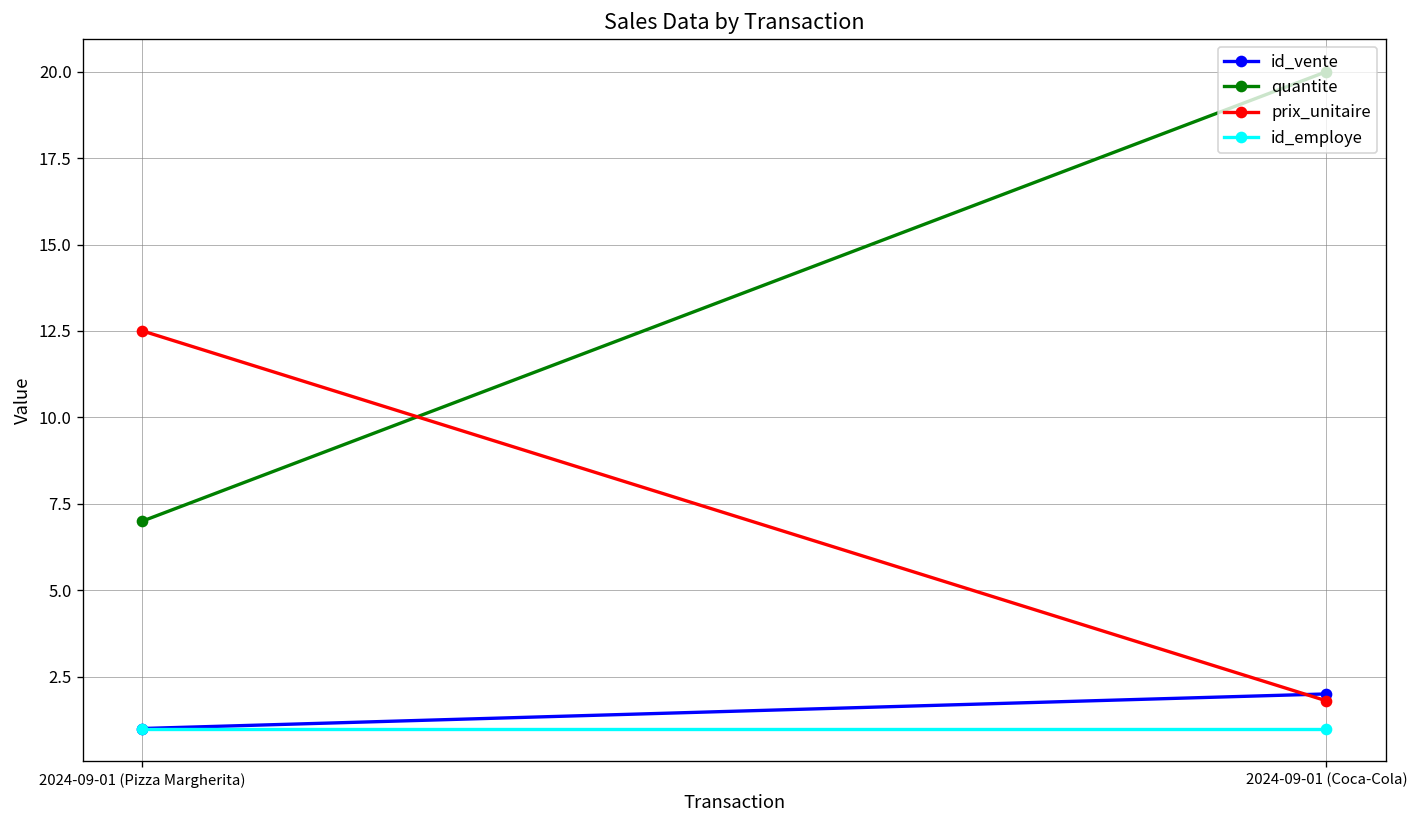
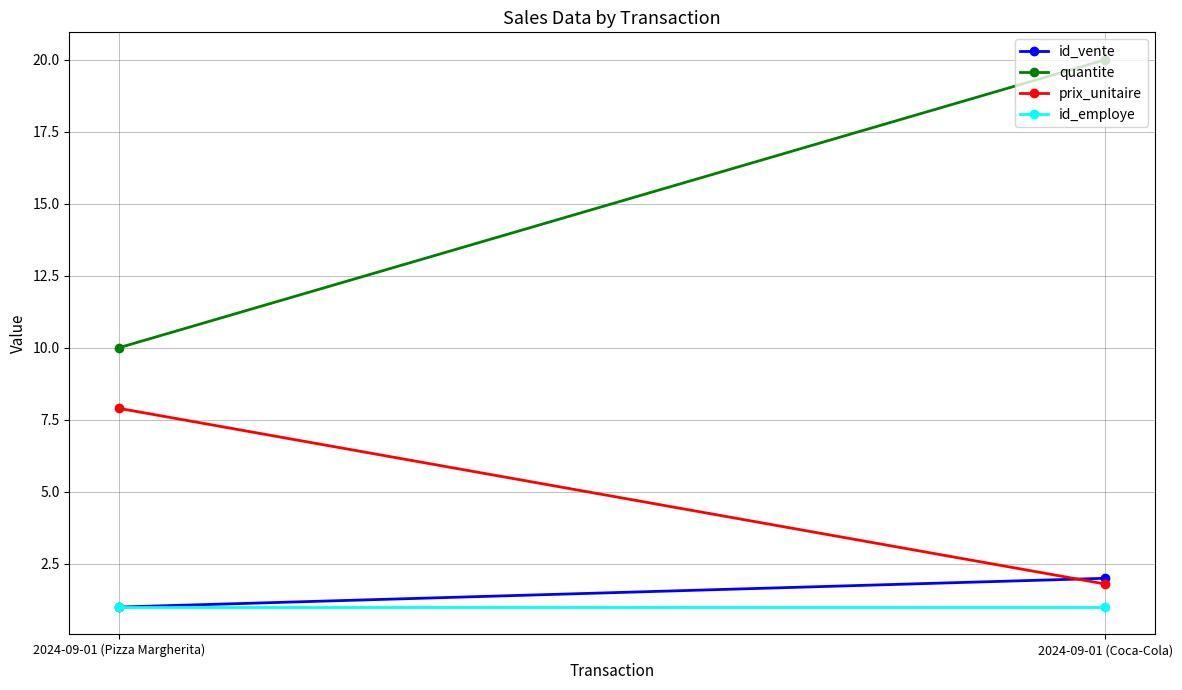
  {
    "id_vente": {
      "2024-09-01 (Coca-Cola)": 2.0
    },
    "quantite": {
-     "2024-09-01 (Pizza Margherita)": 7
+     "2024-09-01 (Pizza Margherita)": 10
    },
    "prix_unitaire": {
-     "2024-09-01 (Pizza Margherita)": 12.5,
+     "2024-09-01 (Pizza Margherita)": 7.9,
      "2024-09-01 (Coca-Cola)": 1.8
    },
    "id_employe": {
      "2024-09-01 (Coca-Cola)": 1.0
    }
  }
